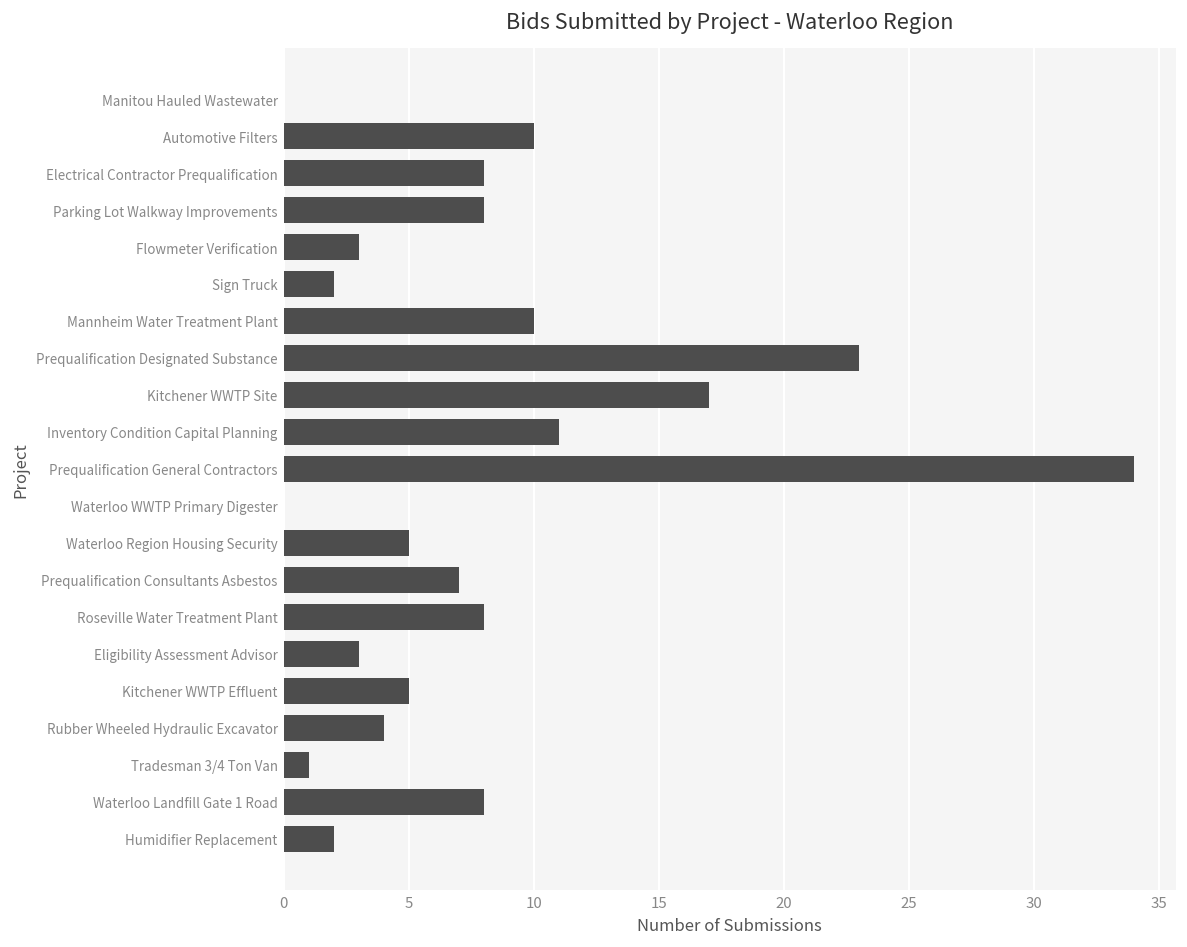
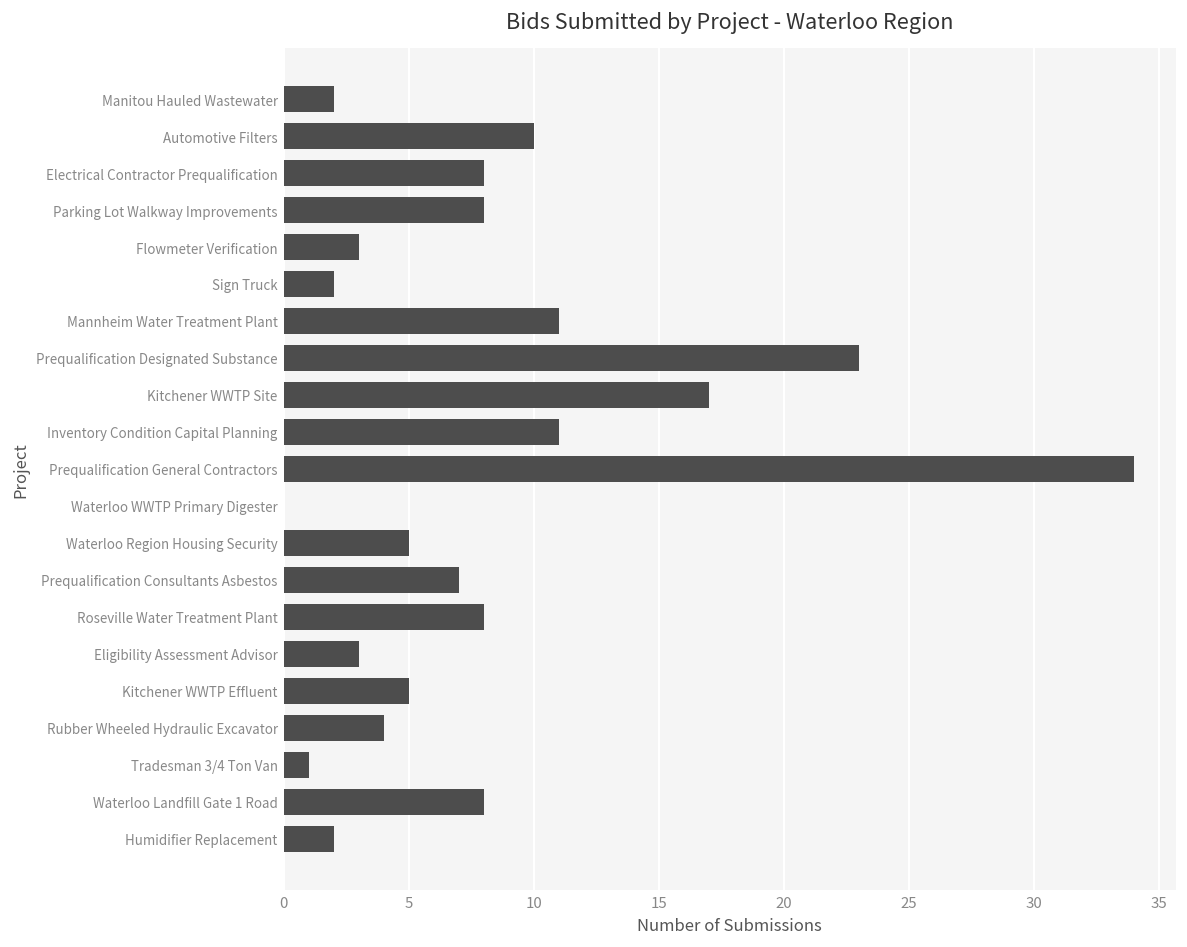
  {
-   "Manitou Hauled Wastewater": 0,
+   "Manitou Hauled Wastewater": 2,
    "Automotive Filters": 10,
    "Electrical Contractor Prequalification": 8,
    "Parking Lot Walkway Improvements": 8,
    "Flowmeter Verification": 3,
    "Sign Truck": 2,
-   "Mannheim Water Treatment Plant": 10,
+   "Mannheim Water Treatment Plant": 11,
    "Prequalification Designated Substance": 23,
    "Kitchener WWTP Site": 17,
    "Inventory Condition Capital Planning": 11,
    "Prequalification General Contractors": 34,
    "Waterloo WWTP Primary Digester": 0,
    "Waterloo Region Housing Security": 5,
    "Prequalification Consultants Asbestos": 7,
    "Roseville Water Treatment Plant": 8,
    "Eligibility Assessment Advisor": 3,
    "Kitchener WWTP Effluent": 5,
    "Rubber Wheeled Hydraulic Excavator": 4,
    "Tradesman 3/4 Ton Van": 1,
    "Waterloo Landfill Gate 1 Road": 8,
    "Humidifier Replacement": 2
  }
